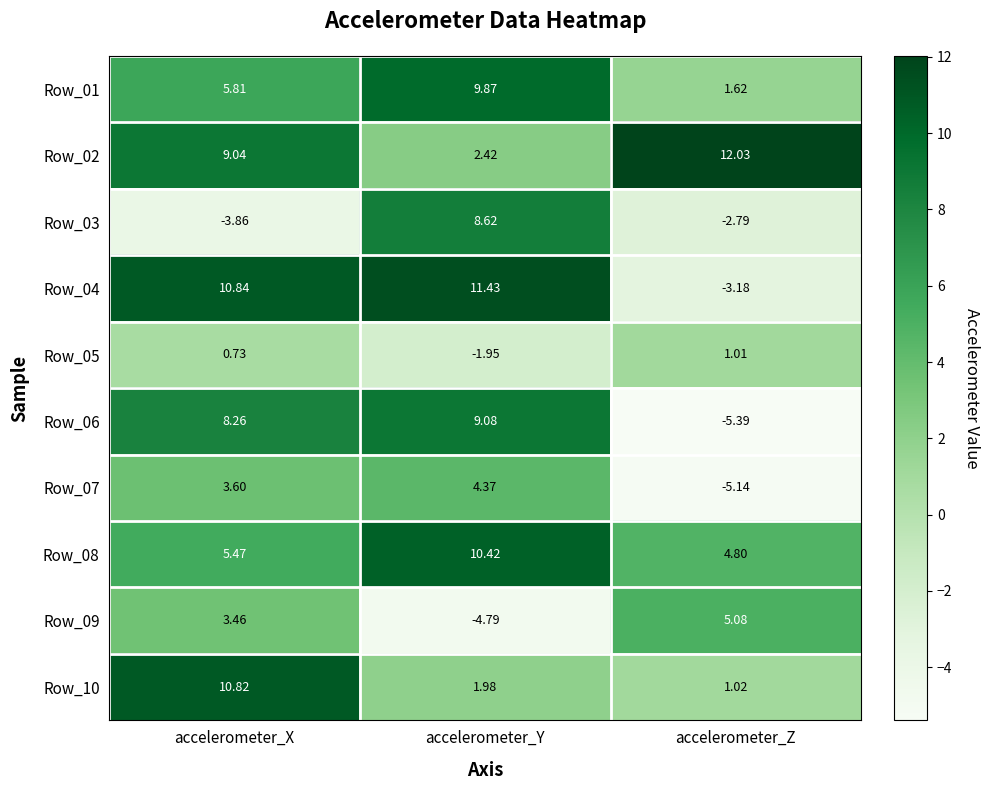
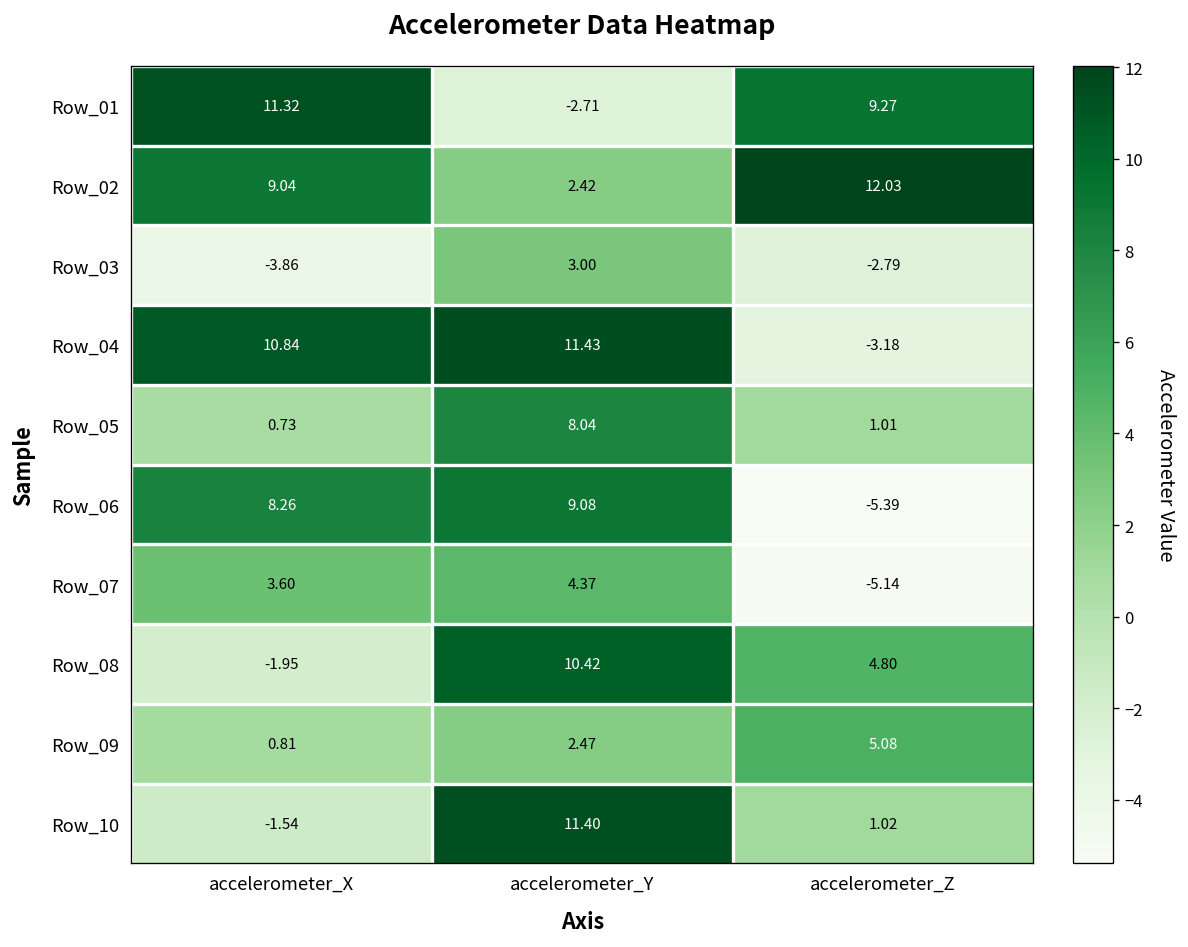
  {
    "Row_01": {
-     "accelerometer_X": 5.81,
-     "accelerometer_Y": 9.87,
-     "accelerometer_Z": 1.62
+     "accelerometer_X": 11.32,
+     "accelerometer_Y": -2.71,
+     "accelerometer_Z": 9.27
    },
    "Row_02": {
      "accelerometer_X": 9.04,
      "accelerometer_Y": 2.42,
      "accelerometer_Z": 12.03
    },
    "Row_03": {
      "accelerometer_X": -3.86,
-     "accelerometer_Y": 8.62,
+     "accelerometer_Y": 3.00,
      "accelerometer_Z": -2.79
    },
    "Row_04": {
      "accelerometer_X": 10.84,
      "accelerometer_Y": 11.43,
      "accelerometer_Z": -3.18
    },
    "Row_05": {
      "accelerometer_X": 0.73,
-     "accelerometer_Y": -1.95,
+     "accelerometer_Y": 8.04,
      "accelerometer_Z": 1.01
    },
    "Row_06": {
      "accelerometer_X": 8.26,
      "accelerometer_Y": 9.08,
      "accelerometer_Z": -5.39
    },
    "Row_07": {
      "accelerometer_X": 3.60,
      "accelerometer_Y": 4.37,
      "accelerometer_Z": -5.14
    },
    "Row_08": {
-     "accelerometer_X": 5.47,
+     "accelerometer_X": -1.95,
      "accelerometer_Y": 10.42,
      "accelerometer_Z": 4.80
    },
    "Row_09": {
-     "accelerometer_X": 3.46,
-     "accelerometer_Y": -4.79,
+     "accelerometer_X": 0.81,
+     "accelerometer_Y": 2.47,
      "accelerometer_Z": 5.08
    },
    "Row_10": {
-     "accelerometer_X": 10.82,
-     "accelerometer_Y": 1.98,
+     "accelerometer_X": -1.54,
+     "accelerometer_Y": 11.40,
      "accelerometer_Z": 1.02
    }
  }
